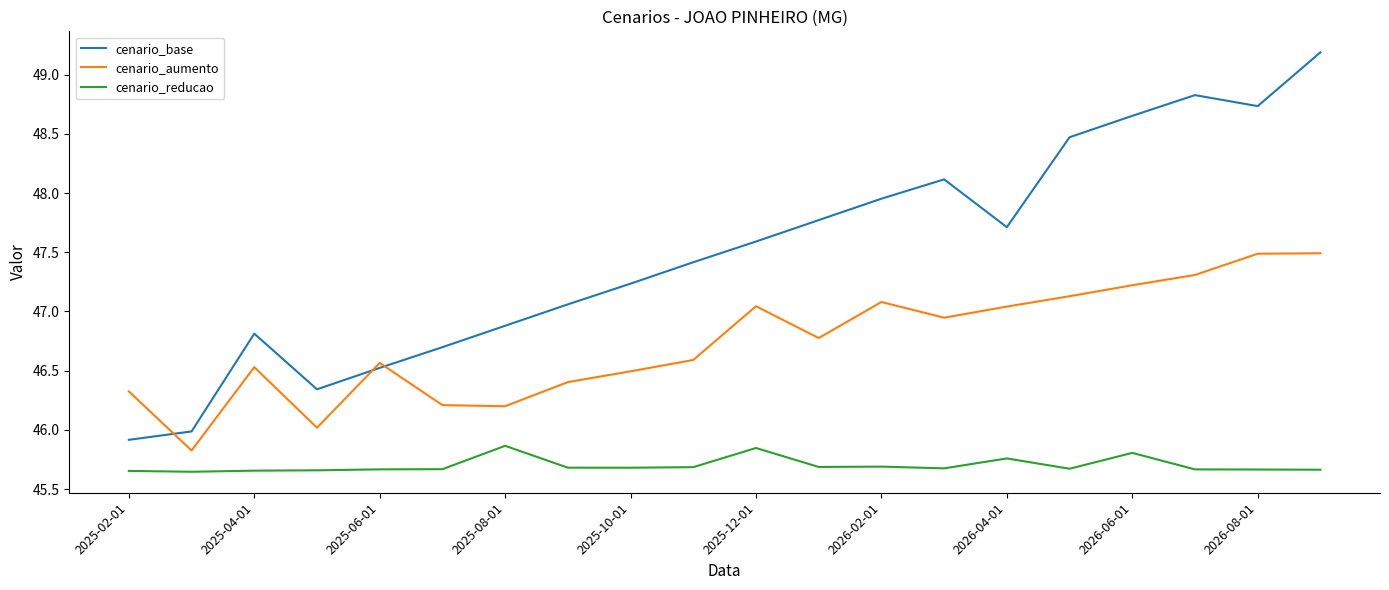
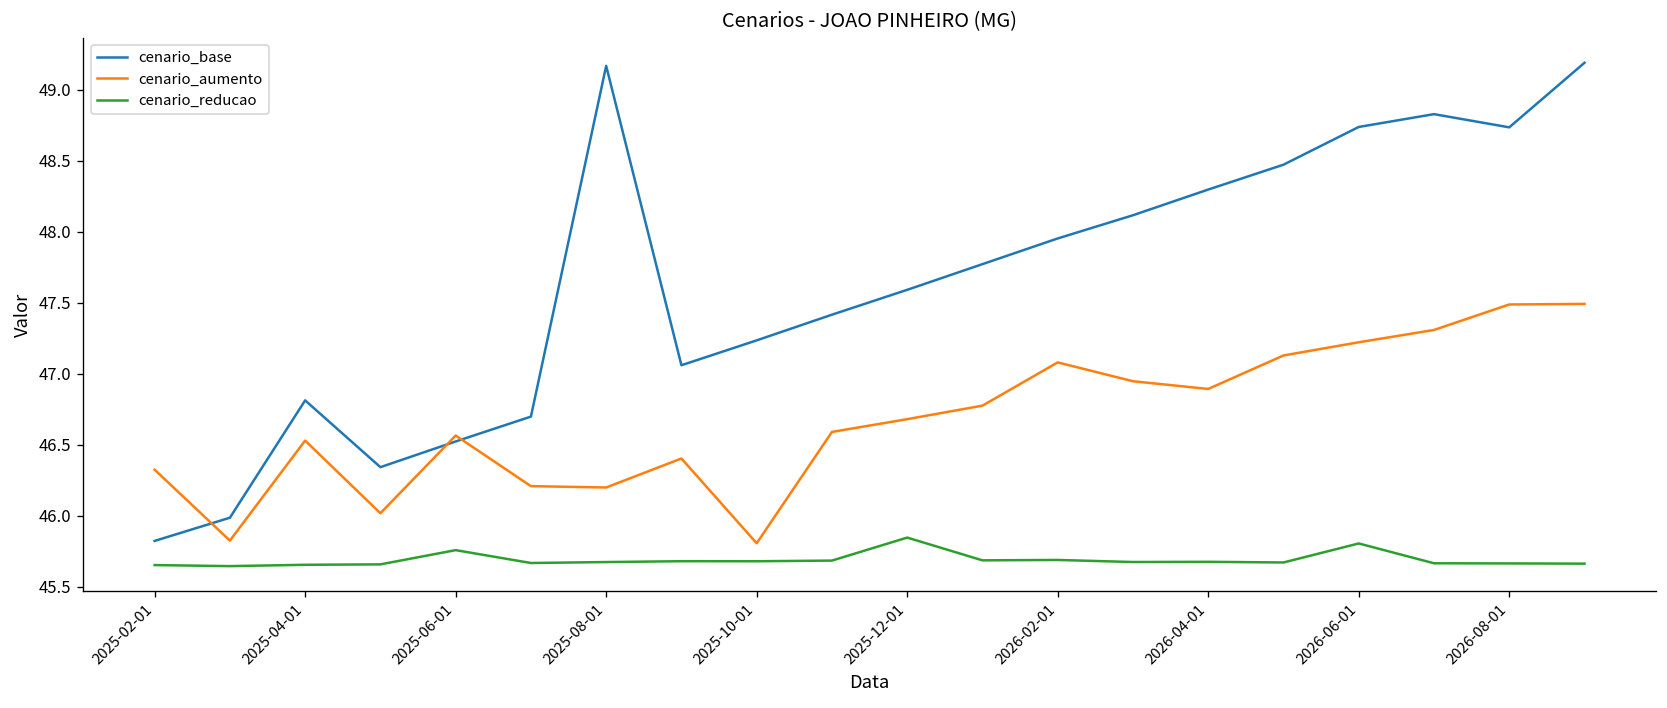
  {
    "cenario_base": {
-     "2025-02-01": 45.92,
+     "2025-02-01": 45.82,
      "2025-04-01": 46.81,
      "2025-06-01": 46.52,
-     "2025-08-01": 46.88,
+     "2025-08-01": 49.17,
      "2025-10-01": 47.23,
      "2025-12-01": 47.59,
      "2026-02-01": 47.95,
-     "2026-04-01": 47.71,
-     "2026-06-01": 48.65,
+     "2026-04-01": 48.30,
+     "2026-06-01": 48.74,
      "2026-08-01": 48.73
    },
    "cenario_aumento": {
      "2025-02-01": 46.32,
      "2025-04-01": 46.53,
      "2025-06-01": 46.57,
      "2025-08-01": 46.20,
-     "2025-10-01": 46.49,
-     "2025-12-01": 47.04,
+     "2025-10-01": 45.81,
+     "2025-12-01": 46.68,
      "2026-02-01": 47.08,
-     "2026-04-01": 47.04,
+     "2026-04-01": 46.89,
      "2026-06-01": 47.22,
      "2026-08-01": 47.49
    },
    "cenario_reducao": {
      "2025-02-01": 45.65,
      "2025-04-01": 45.66,
-     "2025-06-01": 45.67,
-     "2025-08-01": 45.86,
+     "2025-06-01": 45.76,
+     "2025-08-01": 45.67,
      "2025-10-01": 45.68,
      "2025-12-01": 45.85,
      "2026-02-01": 45.69,
-     "2026-04-01": 45.76,
+     "2026-04-01": 45.68,
      "2026-06-01": 45.81,
      "2026-08-01": 45.66
    }
  }
